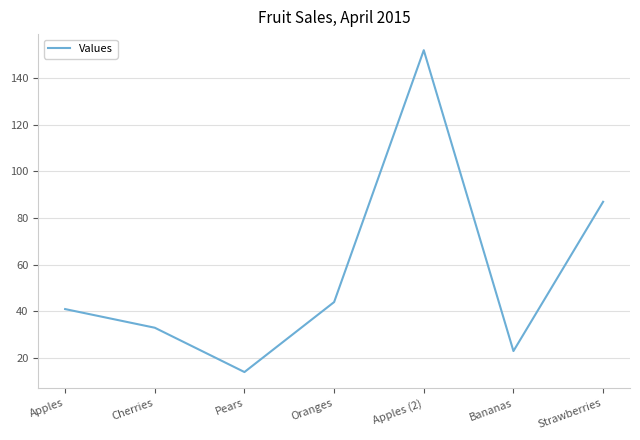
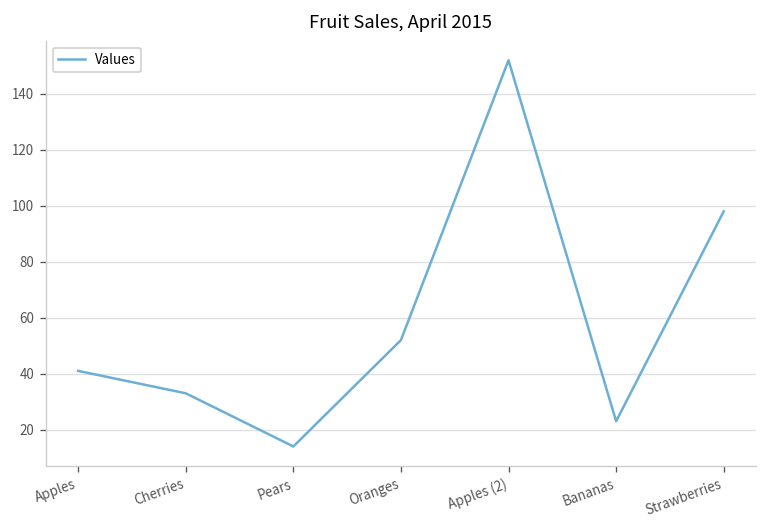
  {
    "Apples": 41,
    "Cherries": 33,
    "Pears": 14,
-   "Oranges": 44,
+   "Oranges": 52,
    "Apples (2)": 152,
    "Bananas": 23,
-   "Strawberries": 87
+   "Strawberries": 98
  }
